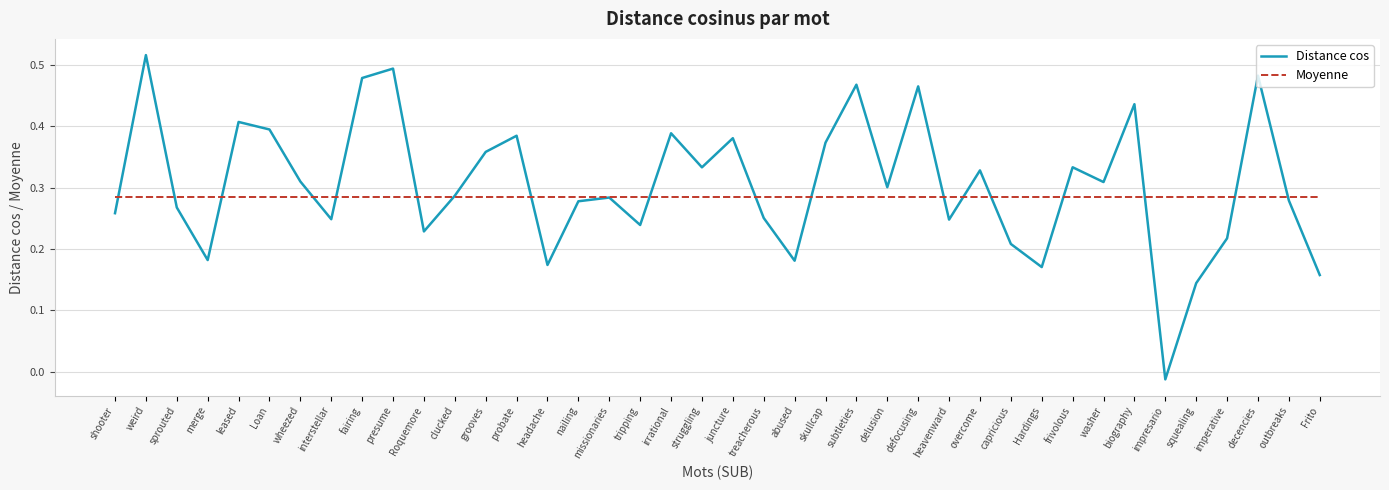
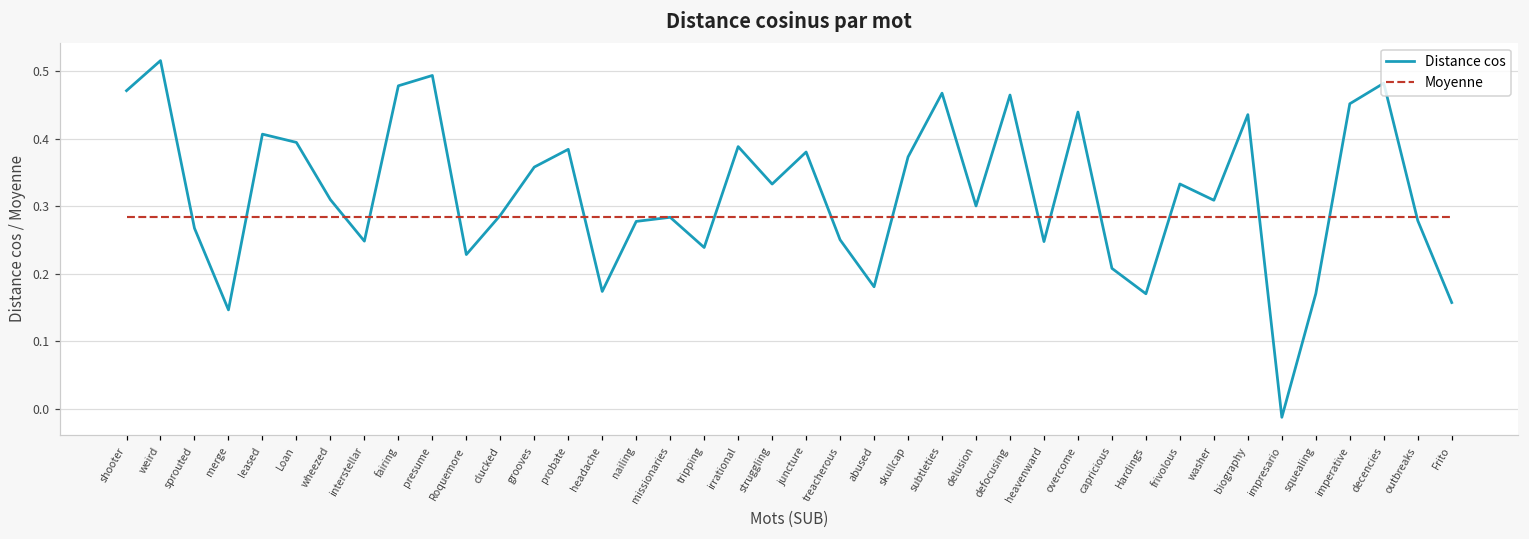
  {
    "Distance cos": {
-     "shooter": 0.26,
+     "shooter": 0.47,
      "weird": 0.52,
      "sprouted": 0.27,
-     "merge": 0.18,
+     "merge": 0.15,
      "leased": 0.41,
      "Loan": 0.39,
      "wheezed": 0.31,
      "interstellar": 0.25,
      "fairing": 0.48,
      "presume": 0.49,
      "Roquemore": 0.23,
      "grooves": 0.36,
      "probate": 0.38,
      "headache": 0.17,
      "nailing": 0.28,
      "tripping": 0.24,
      "irrational": 0.39,
      "struggling": 0.33,
      "juncture": 0.38,
      "treacherous": 0.25,
      "abused": 0.18,
      "skullcap": 0.37,
      "subtleties": 0.47,
      "delusion": 0.30,
      "defocusing": 0.46,
      "heavenward": 0.25,
-     "overcome": 0.33,
+     "overcome": 0.44,
      "capricious": 0.21,
      "Hardings": 0.17,
      "frivolous": 0.33,
      "washer": 0.31,
      "biography": 0.44,
      "impresario": -0.01,
-     "squealing": 0.14,
-     "imperative": 0.22,
+     "squealing": 0.17,
+     "imperative": 0.45,
      "outbreaks": 0.28,
      "Frito": 0.16
    },
    "Moyenne": {
      "shooter": 0.28,
      "weird": 0.28,
      "sprouted": 0.28,
      "merge": 0.28,
      "leased": 0.28,
      "Loan": 0.28,
      "wheezed": 0.28,
      "interstellar": 0.28,
      "fairing": 0.28,
      "presume": 0.28,
      "Roquemore": 0.28,
      "grooves": 0.28,
      "probate": 0.28,
      "headache": 0.28,
      "nailing": 0.28,
      "tripping": 0.28,
      "irrational": 0.28,
      "struggling": 0.28,
      "juncture": 0.28,
      "treacherous": 0.28,
      "abused": 0.28,
      "skullcap": 0.28,
      "subtleties": 0.28,
      "delusion": 0.28,
      "defocusing": 0.28,
      "heavenward": 0.28,
      "overcome": 0.28,
      "capricious": 0.28,
      "Hardings": 0.28,
      "frivolous": 0.28,
      "washer": 0.28,
      "biography": 0.28,
      "impresario": 0.28,
      "squealing": 0.28,
      "imperative": 0.28,
      "decencies": 0.28,
      "outbreaks": 0.28,
      "Frito": 0.28
    }
  }
